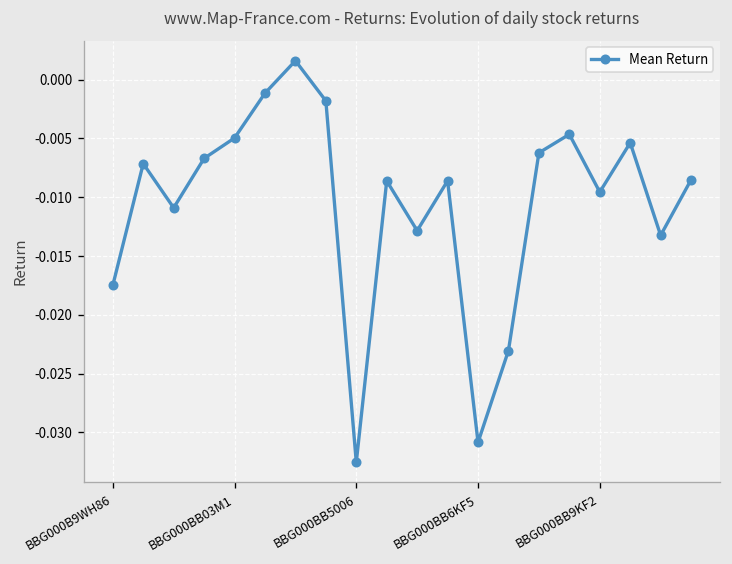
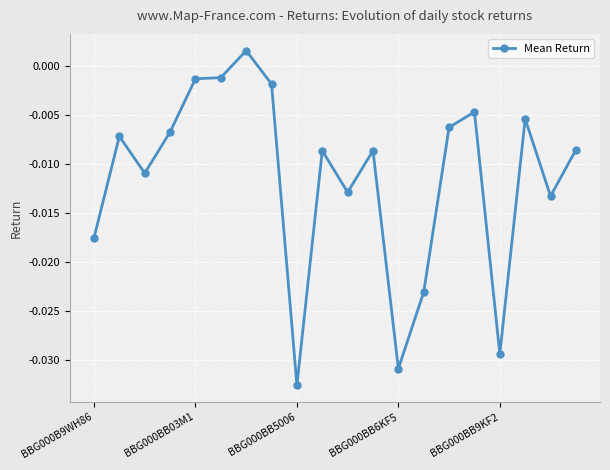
  {
    "BBG000B9WH86": -0.017,
-   "BBG000BB03M1": -0.005,
+   "BBG000BB03M1": -0.001,
    "BBG000BB5006": -0.033,
    "BBG000BB6KF5": -0.031,
-   "BBG000BB9KF2": -0.010
+   "BBG000BB9KF2": -0.029
  }
